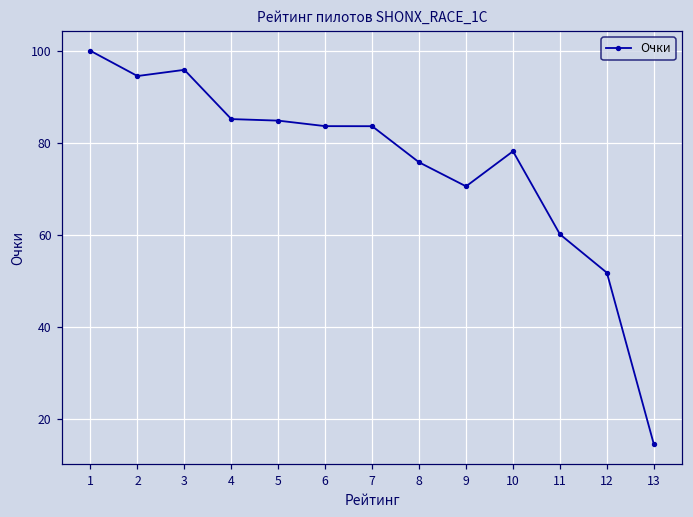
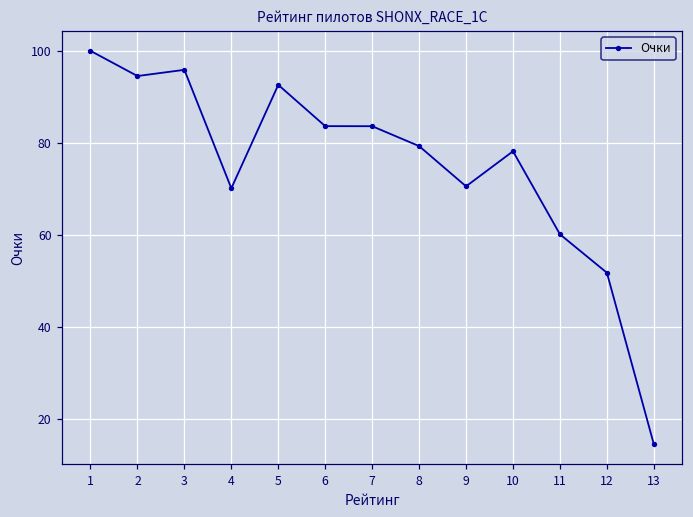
  {
    "1": 100,
    "2": 95,
    "3": 96,
-   "4": 85,
-   "5": 85,
+   "4": 70,
+   "5": 93,
    "6": 84,
    "7": 84,
-   "8": 76,
+   "8": 79,
    "9": 71,
    "10": 78,
    "11": 60,
    "12": 52,
    "13": 15
  }
